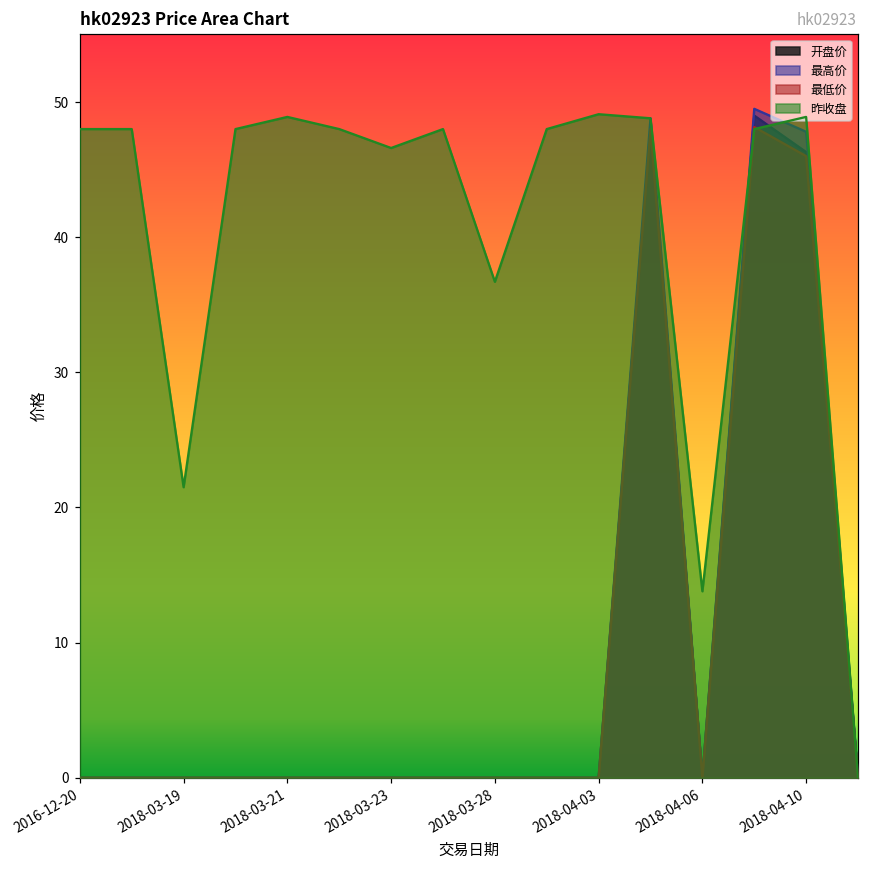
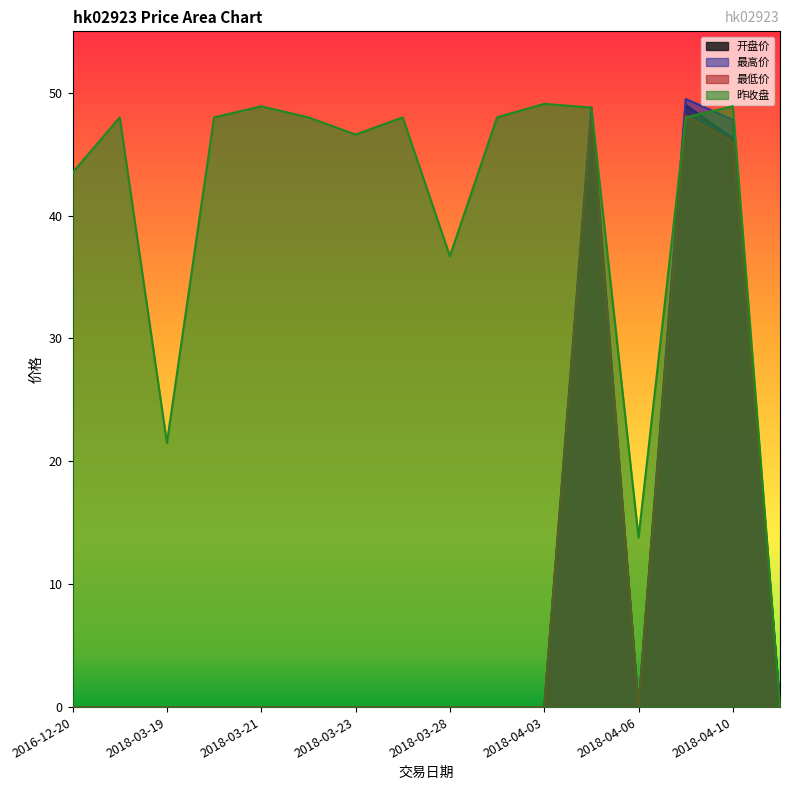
  {
    "开盘价": {
      "2018-04-10": 46.3
    },
    "最高价": {
      "2018-04-10": 47.8
    },
    "最低价": {
      "2018-04-10": 46.0
    },
    "昨收盘": {
-     "2016-12-20": 48.0,
+     "2016-12-20": 43.5,
      "2018-03-19": 21.5,
      "2018-03-21": 48.9,
      "2018-03-23": 46.6,
      "2018-03-28": 36.7,
      "2018-04-03": 49.1,
      "2018-04-06": 13.8,
      "2018-04-10": 48.9
    }
  }
